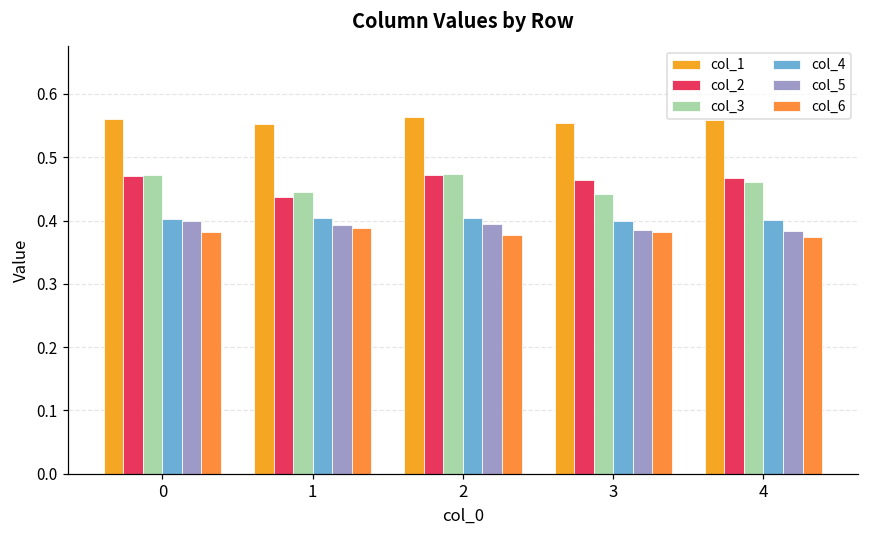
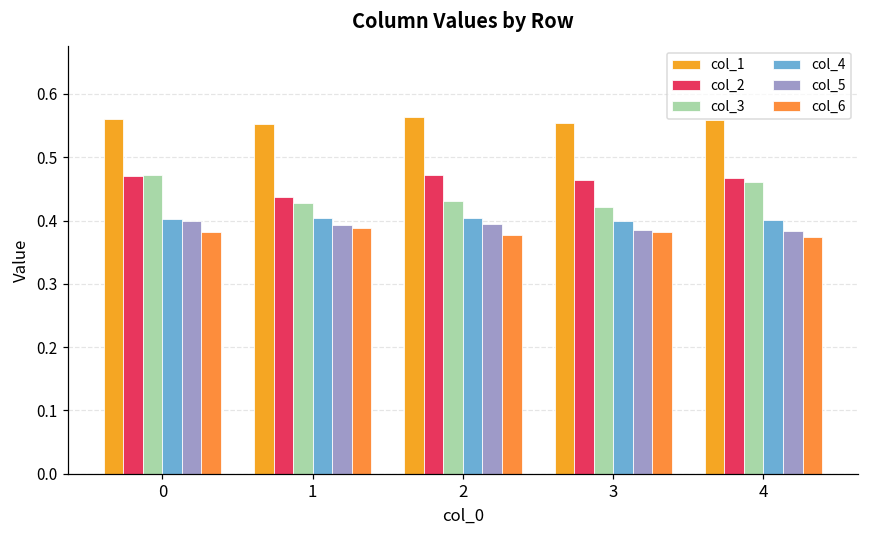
  {
    "col_2": {
      "0": 0.47,
      "1": 0.44,
      "2": 0.47,
      "3": 0.46,
      "4": 0.47
    },
    "col_3": {
      "0": 0.47,
-     "1": 0.44,
-     "2": 0.47,
-     "3": 0.44,
+     "1": 0.43,
+     "2": 0.43,
+     "3": 0.42,
      "4": 0.46
    }
  }
